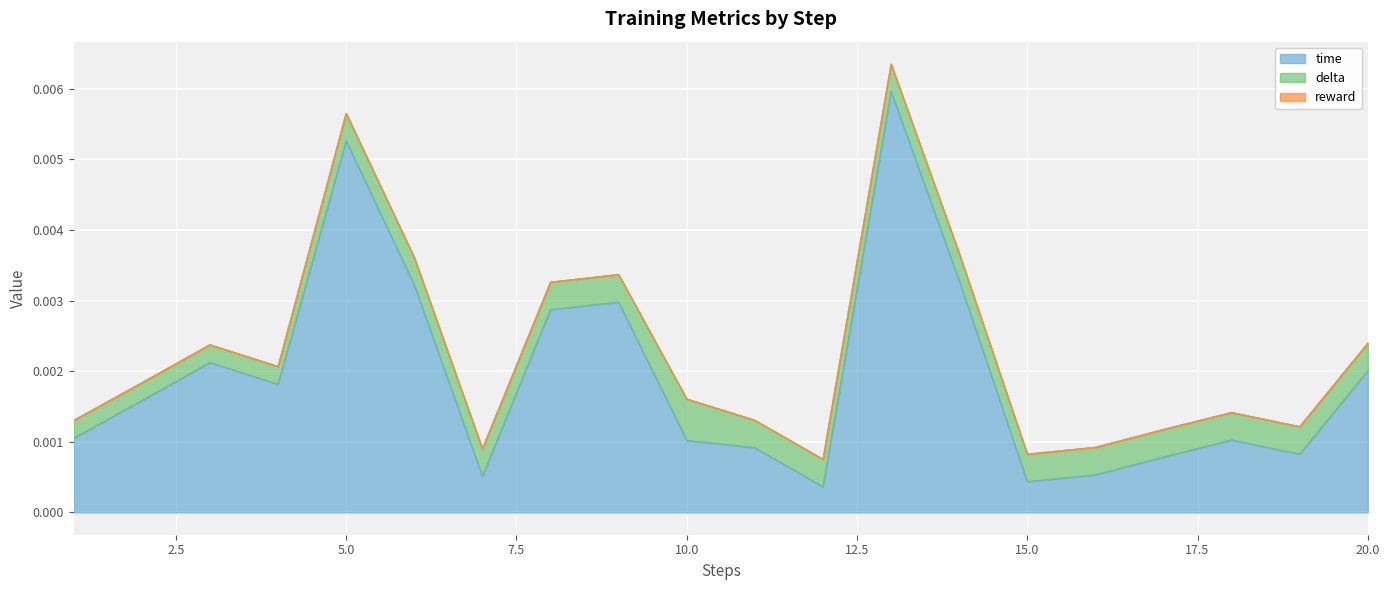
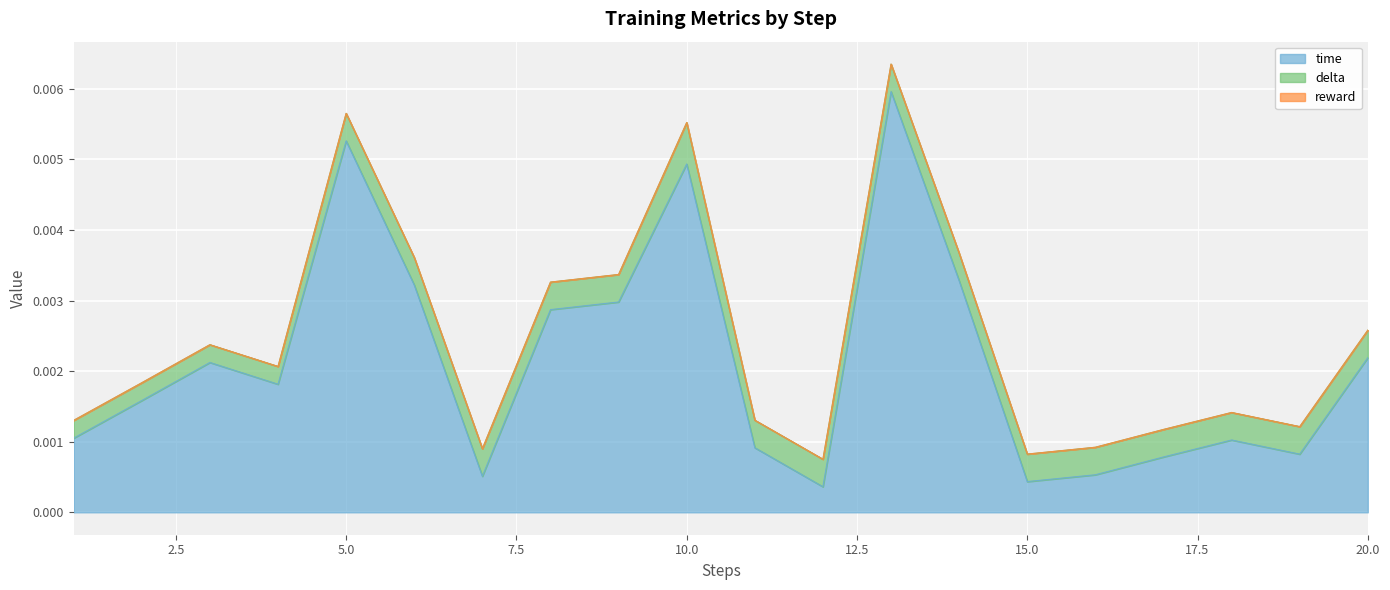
  {
    "time": {
      "5.0": 0.0053,
-     "10.0": 0.0010,
+     "10.0": 0.0049,
      "15.0": 0.0004,
-     "20.0": 0.0020
+     "20.0": 0.0022
    }
  }
